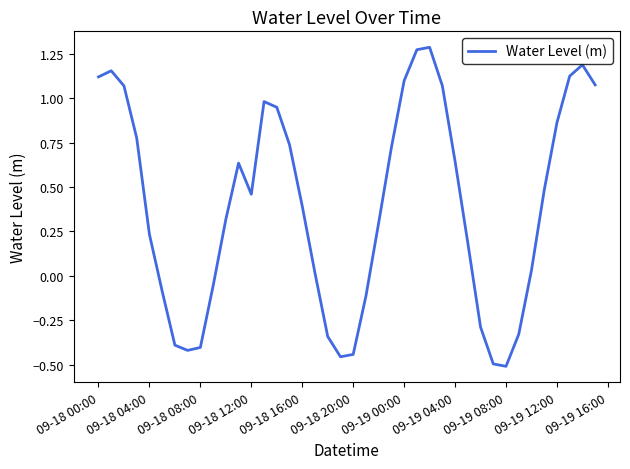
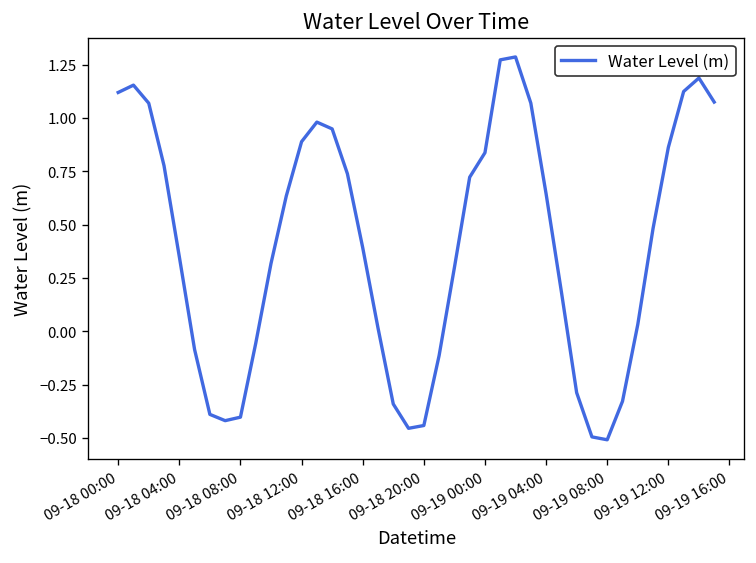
  {
    "09-18 00:00": 1.12,
-   "09-18 04:00": 0.23,
+   "09-18 04:00": 0.35,
    "09-18 08:00": -0.40,
-   "09-18 12:00": 0.46,
+   "09-18 12:00": 0.89,
    "09-18 16:00": 0.39,
    "09-18 20:00": -0.44,
-   "09-19 00:00": 1.10,
+   "09-19 00:00": 0.84,
    "09-19 04:00": 0.64,
    "09-19 08:00": -0.51,
    "09-19 12:00": 0.86
  }
